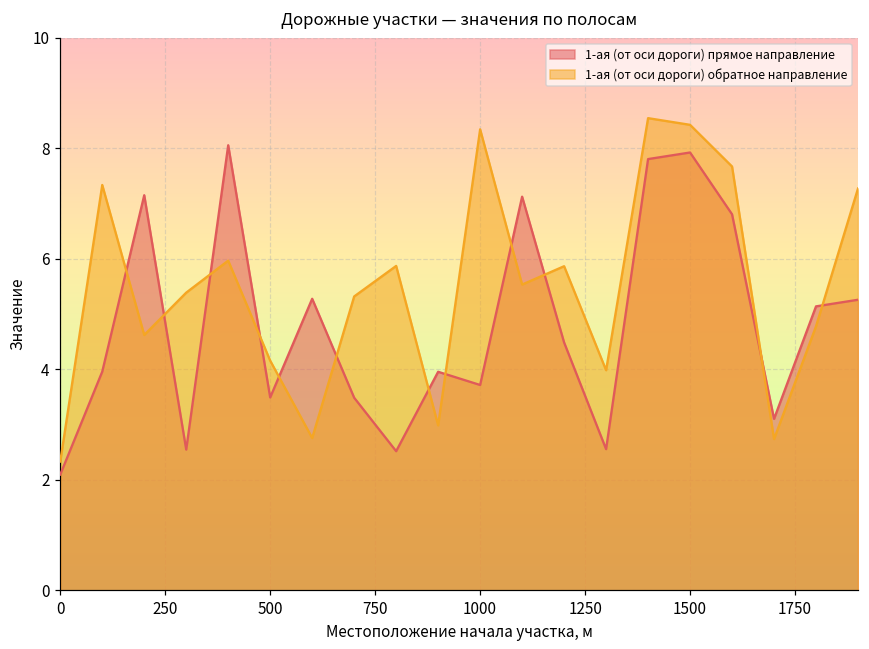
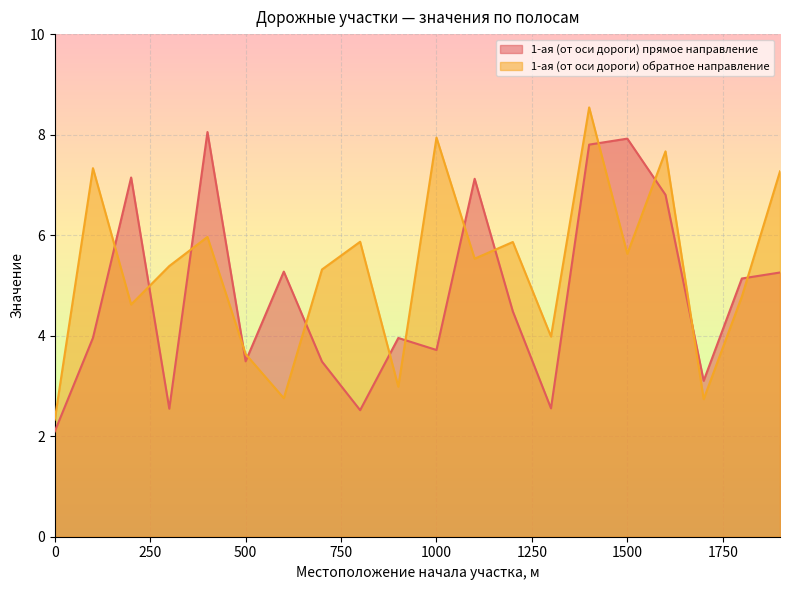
  {
    "1-ая (от оси дороги) прямое направление": {
      "0": 2.1,
      "500": 3.5,
      "1000": 3.7,
      "1500": 7.9
    },
    "1-ая (от оси дороги) обратное направление": {
      "0": 2.3,
-     "500": 4.2,
-     "1000": 8.3,
-     "1500": 8.4
+     "500": 3.6,
+     "1000": 7.9,
+     "1500": 5.6
    }
  }
